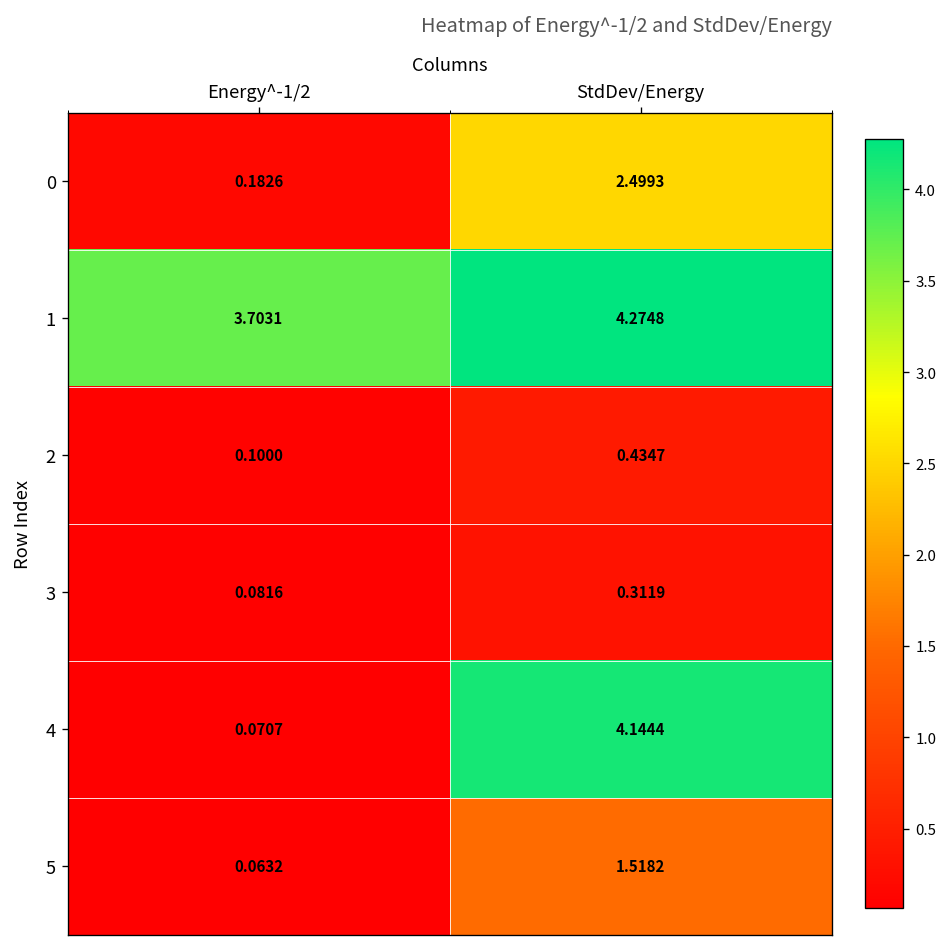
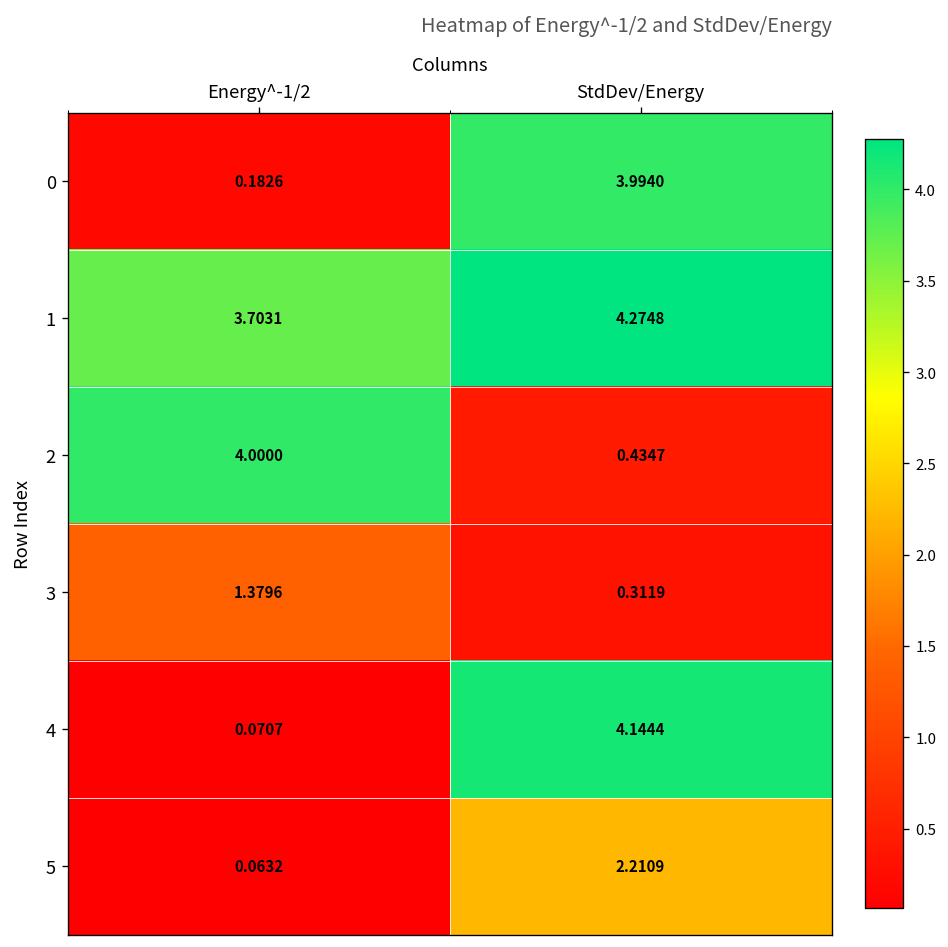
  {
    "0": {
      "Energy^-1/2": 0.1826,
-     "StdDev/Energy": 2.4993
+     "StdDev/Energy": 3.9940
    },
    "1": {
      "Energy^-1/2": 3.7031,
      "StdDev/Energy": 4.2748
    },
    "2": {
-     "Energy^-1/2": 0.1000,
+     "Energy^-1/2": 4.0000,
      "StdDev/Energy": 0.4347
    },
    "3": {
-     "Energy^-1/2": 0.0816,
+     "Energy^-1/2": 1.3796,
      "StdDev/Energy": 0.3119
    },
    "4": {
      "Energy^-1/2": 0.0707,
      "StdDev/Energy": 4.1444
    },
    "5": {
      "Energy^-1/2": 0.0632,
-     "StdDev/Energy": 1.5182
+     "StdDev/Energy": 2.2109
    }
  }
